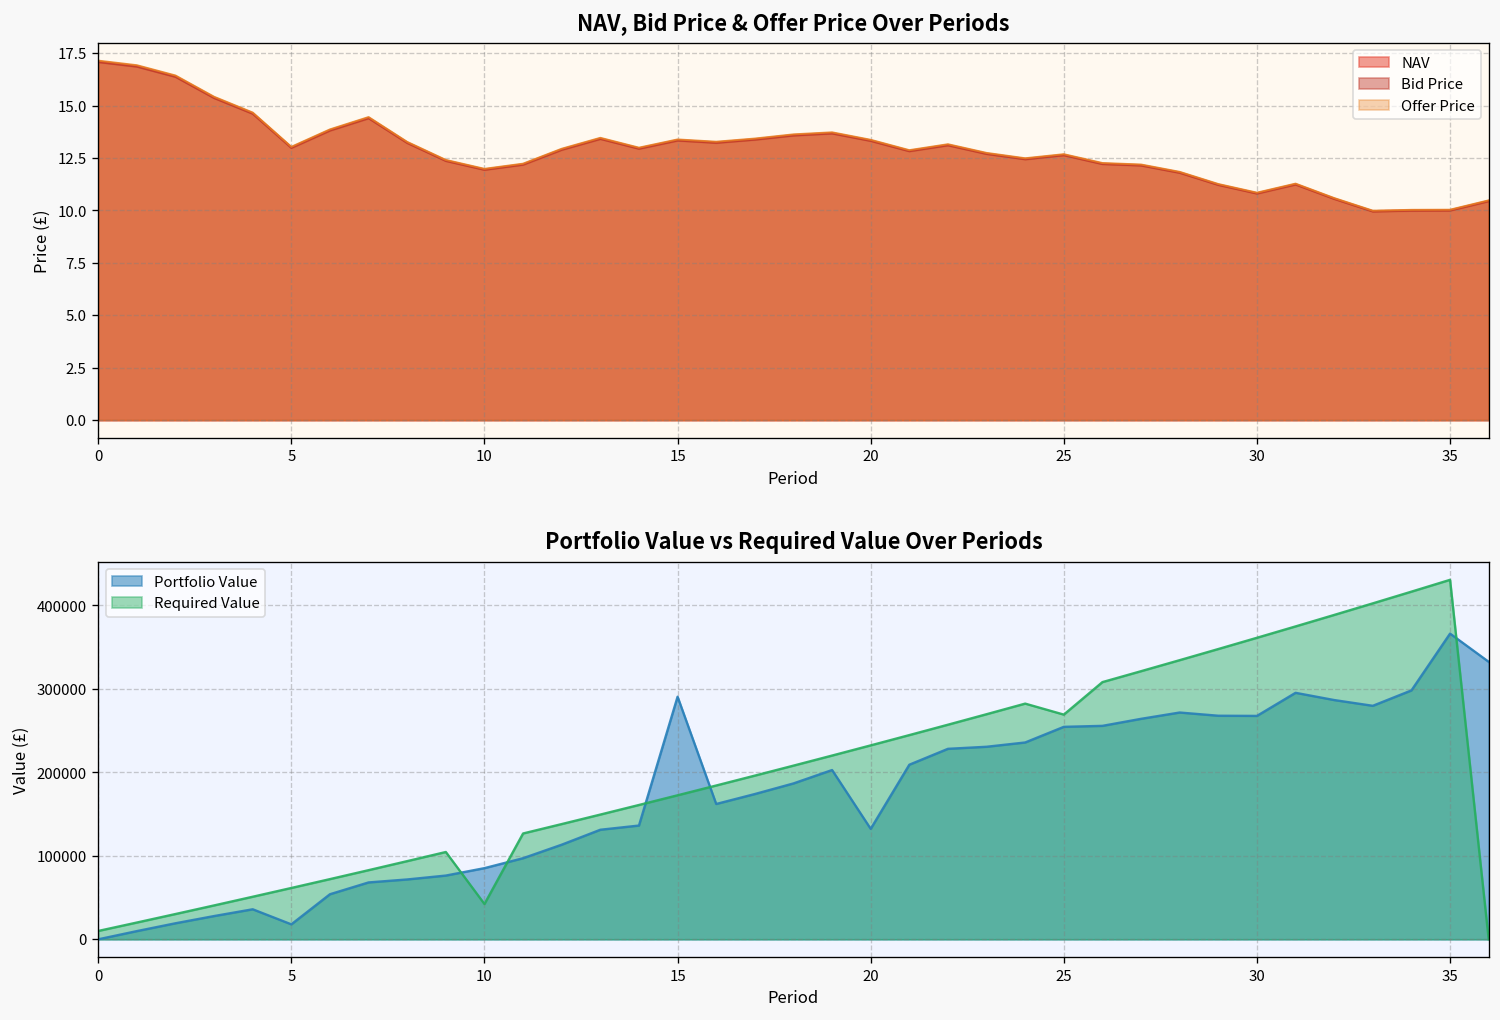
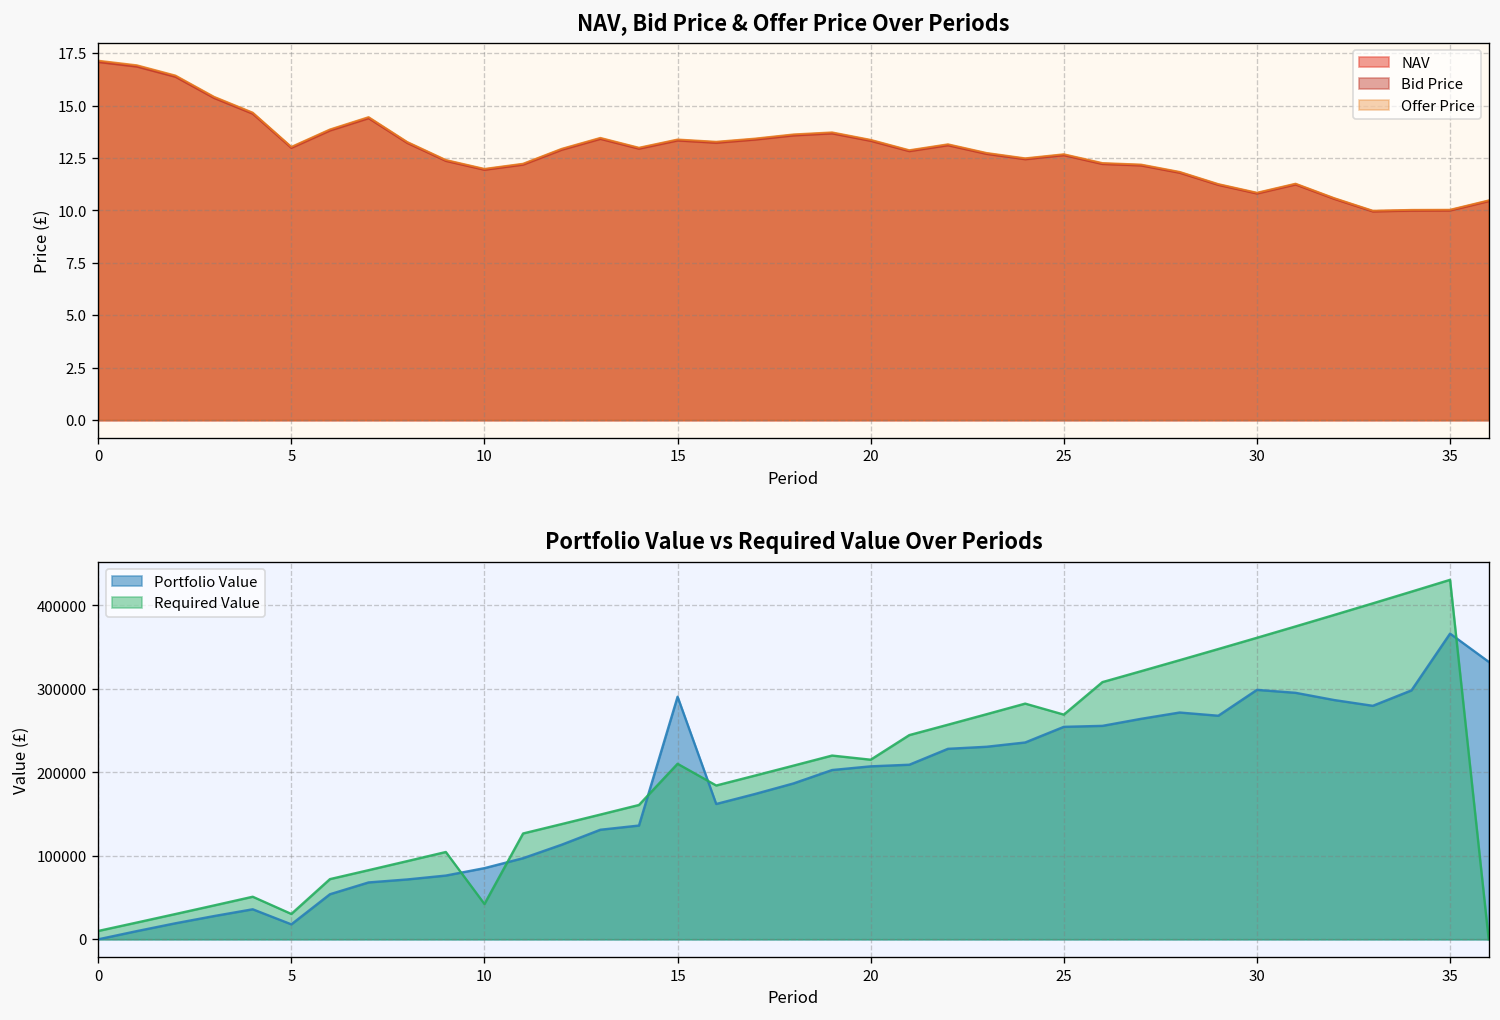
  {
    "Portfolio Value vs Required Value Over Periods": {
      "Portfolio Value": {
        "0": 0,
        "5": 20000,
        "10": 90000,
        "15": 290000,
-       "20": 130000,
+       "20": 210000,
        "25": 250000,
-       "30": 270000,
+       "30": 300000,
        "35": 370000
      },
      "Required Value": {
        "0": 10000,
-       "5": 60000,
+       "5": 30000,
        "10": 40000,
-       "15": 170000,
-       "20": 230000,
+       "15": 210000,
+       "20": 220000,
        "25": 270000,
        "30": 360000,
        "35": 430000
      }
    }
  }
